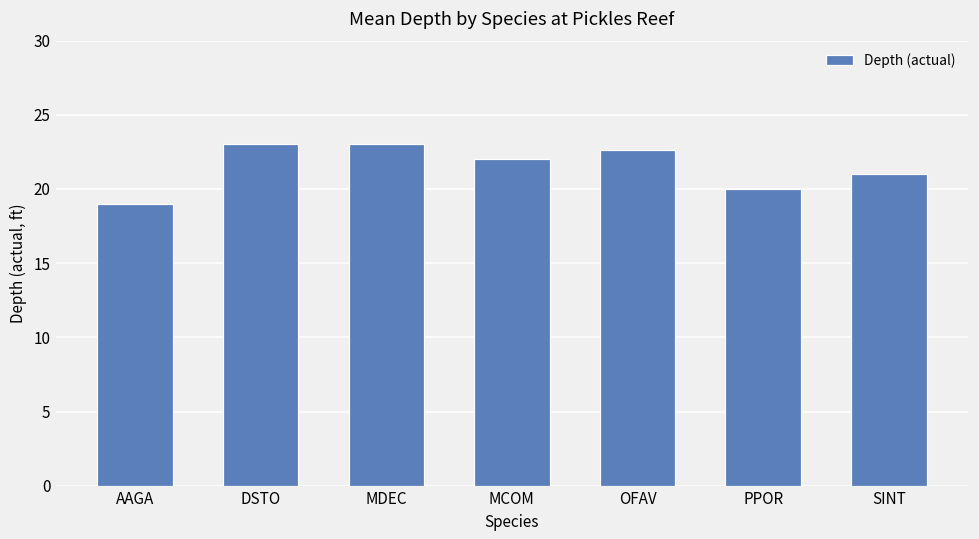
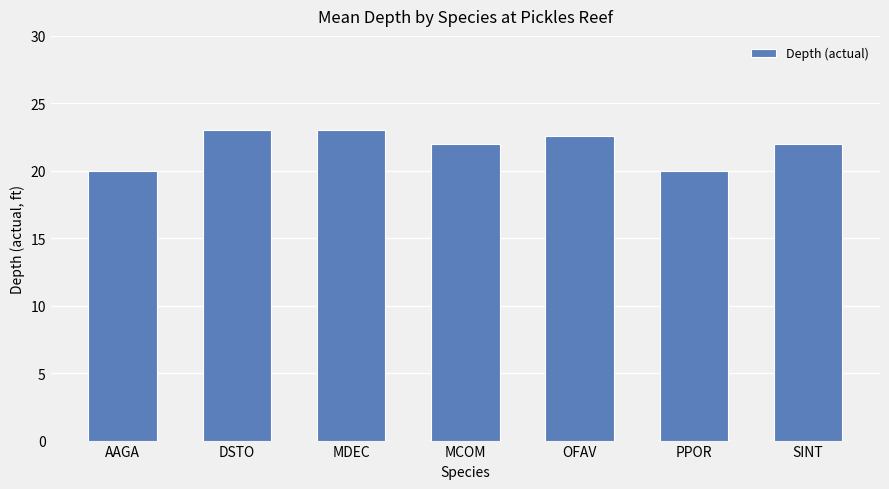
  {
-   "AAGA": 19,
+   "AAGA": 20,
    "DSTO": 23,
    "MDEC": 23,
    "MCOM": 22,
    "OFAV": 22.6,
    "PPOR": 20,
-   "SINT": 21
+   "SINT": 22
  }
